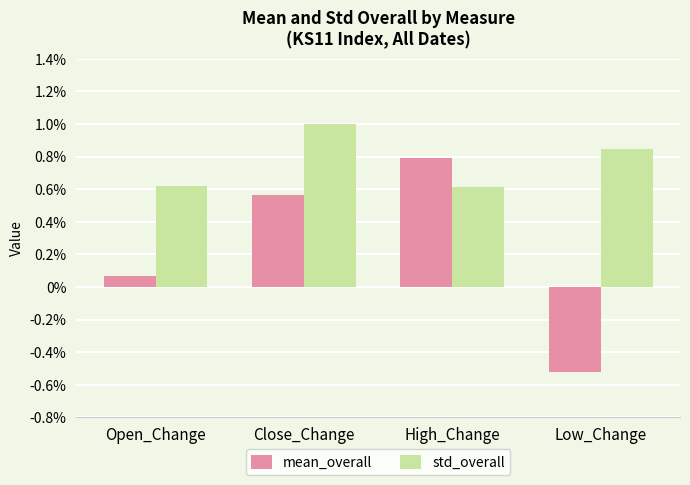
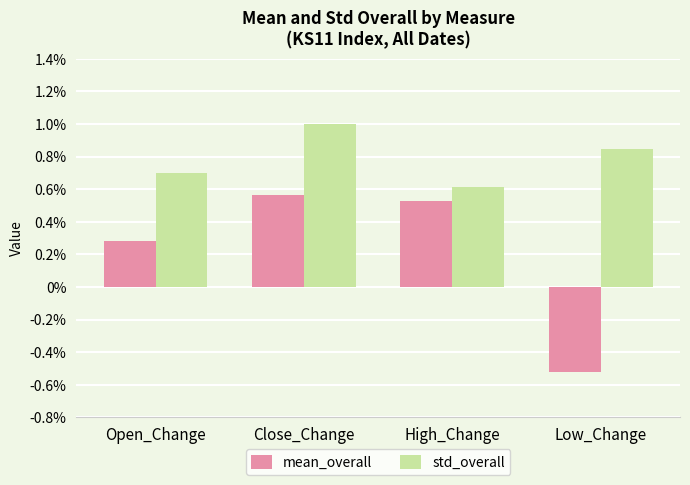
  {
    "mean_overall": {
-     "Open_Change": "0.07%",
+     "Open_Change": "0.28%",
      "Close_Change": "0.57%",
-     "High_Change": "0.79%",
+     "High_Change": "0.53%",
      "Low_Change": "-0.52%"
    },
    "std_overall": {
-     "Open_Change": "0.62%",
+     "Open_Change": "0.70%",
      "Close_Change": "1.00%",
      "High_Change": "0.62%",
      "Low_Change": "0.85%"
    }
  }
